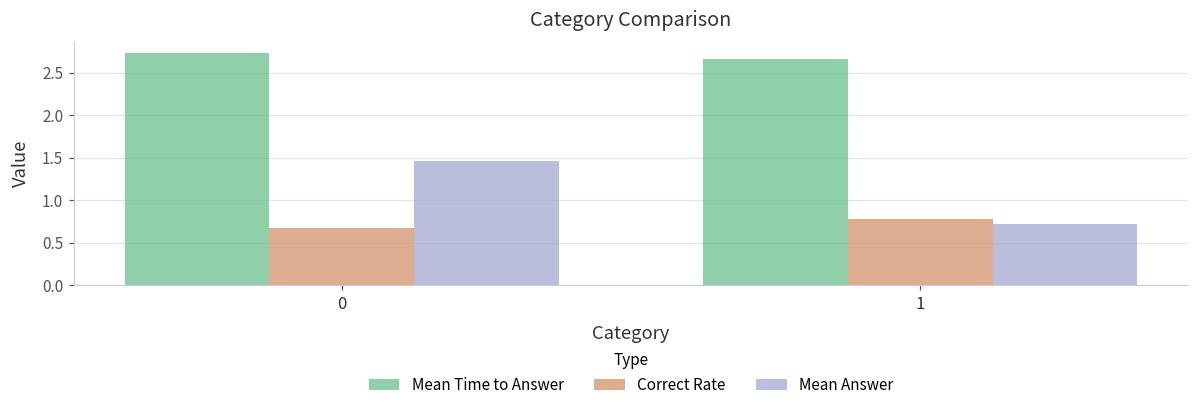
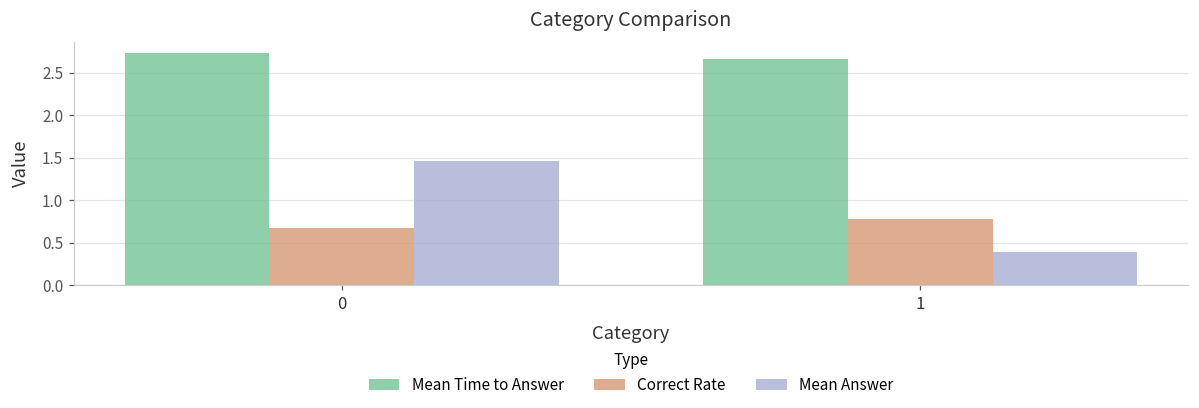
  {
    "Mean Time to Answer": {
      "0": 2.7,
      "1": 2.7
    },
    "Correct Rate": {
      "0": 0.7,
      "1": 0.8
    },
    "Mean Answer": {
      "0": 1.5,
-     "1": 0.7
+     "1": 0.4
    }
  }
